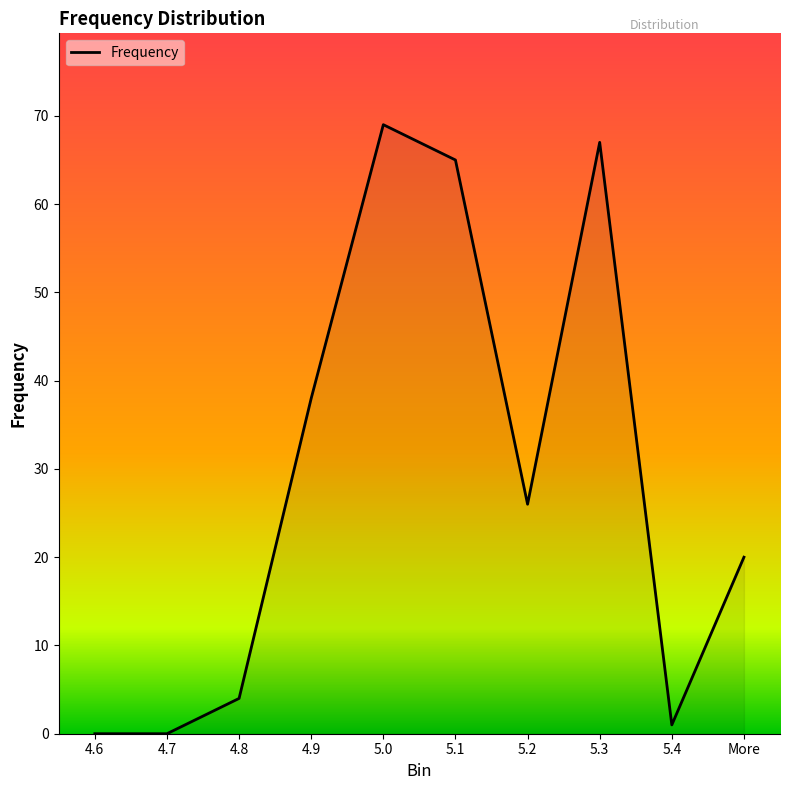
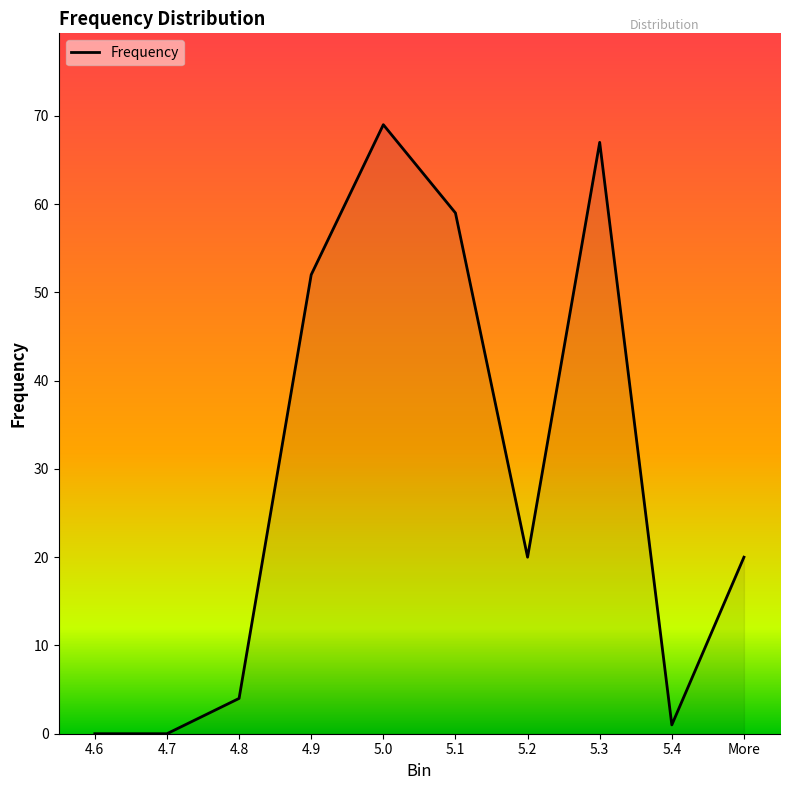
  {
    "4.6": 0,
    "4.7": 0,
    "4.8": 4,
-   "4.9": 38,
+   "4.9": 52,
    "5.0": 69,
-   "5.1": 65,
-   "5.2": 26,
+   "5.1": 59,
+   "5.2": 20,
    "5.3": 67,
    "5.4": 1,
    "More": 20
  }
